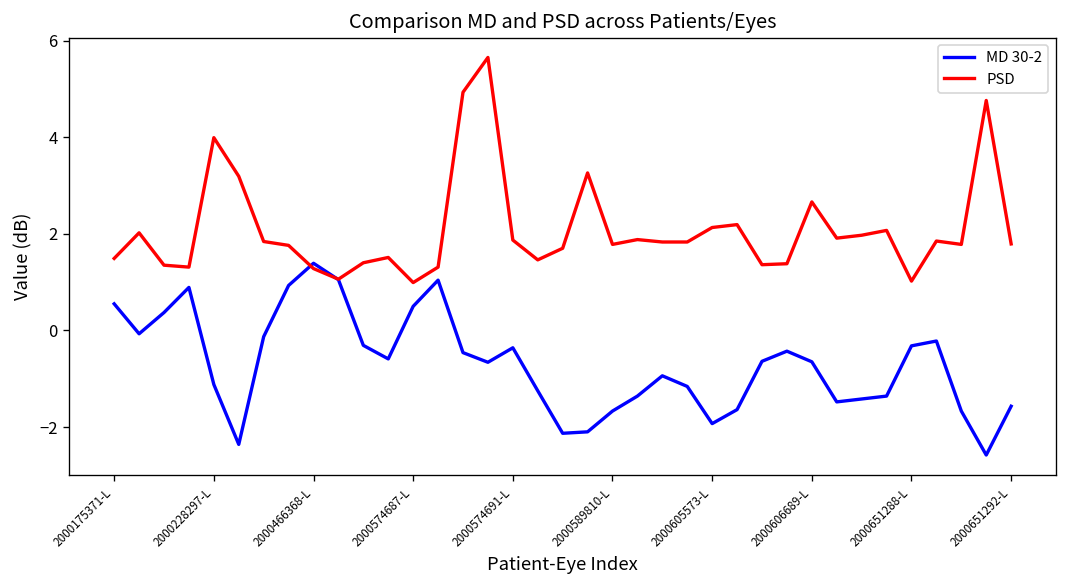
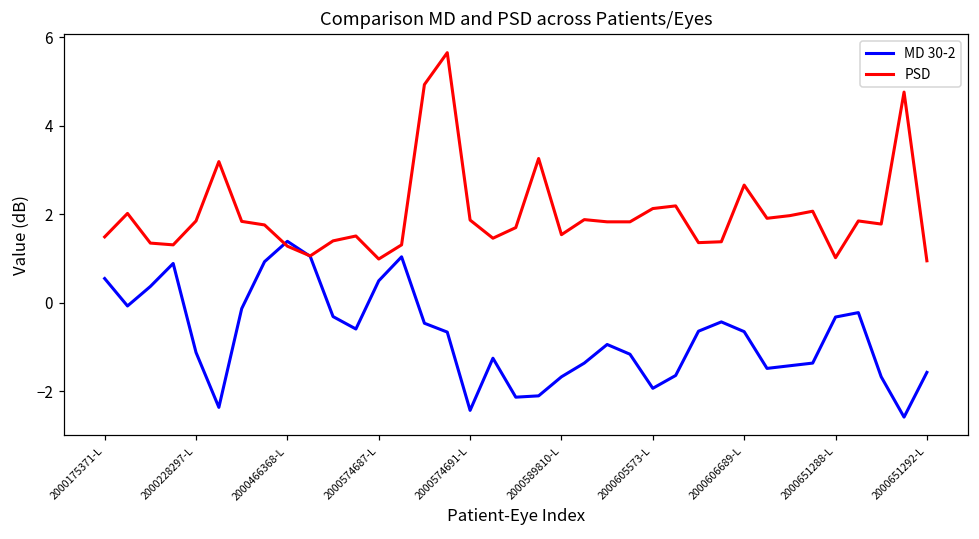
  {
    "MD 30-2": {
      "2000175371-L": 0.6,
      "2000228297-L": -1.1,
      "2000466368-L": 1.4,
      "2000574687-L": 0.5,
-     "2000574691-L": -0.4,
+     "2000574691-L": -2.4,
      "2000589810-L": -1.7,
      "2000605573-L": -1.9,
      "2000606689-L": -0.6,
      "2000651288-L": -0.3,
      "2000651292-L": -1.6
    },
    "PSD": {
      "2000175371-L": 1.5,
-     "2000228297-L": 4.0,
+     "2000228297-L": 1.9,
      "2000466368-L": 1.3,
      "2000574687-L": 1.0,
      "2000574691-L": 1.9,
-     "2000589810-L": 1.8,
+     "2000589810-L": 1.5,
      "2000605573-L": 2.1,
      "2000606689-L": 2.7,
      "2000651288-L": 1.0,
-     "2000651292-L": 1.8
+     "2000651292-L": 1.0
    }
  }
